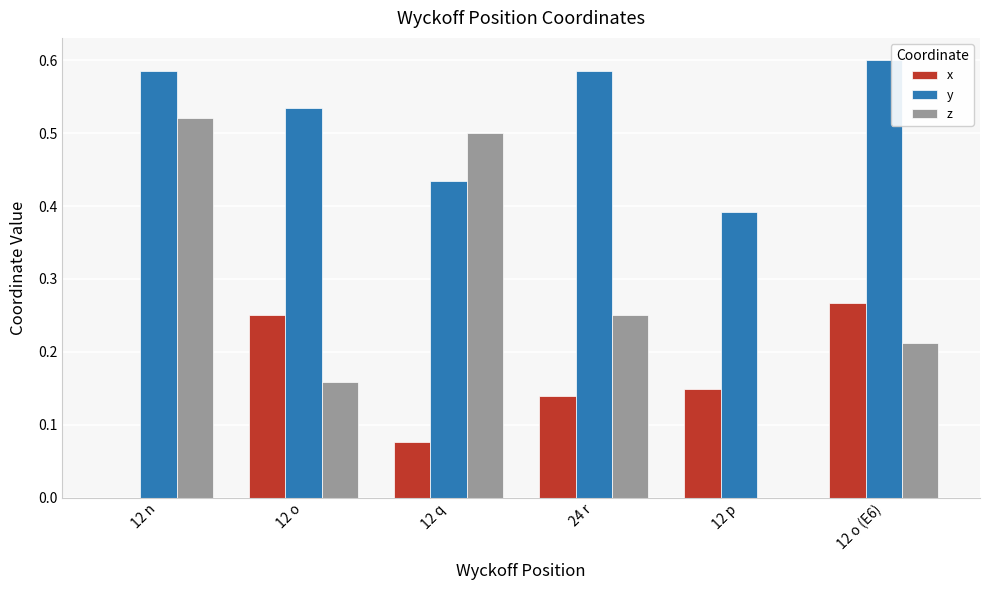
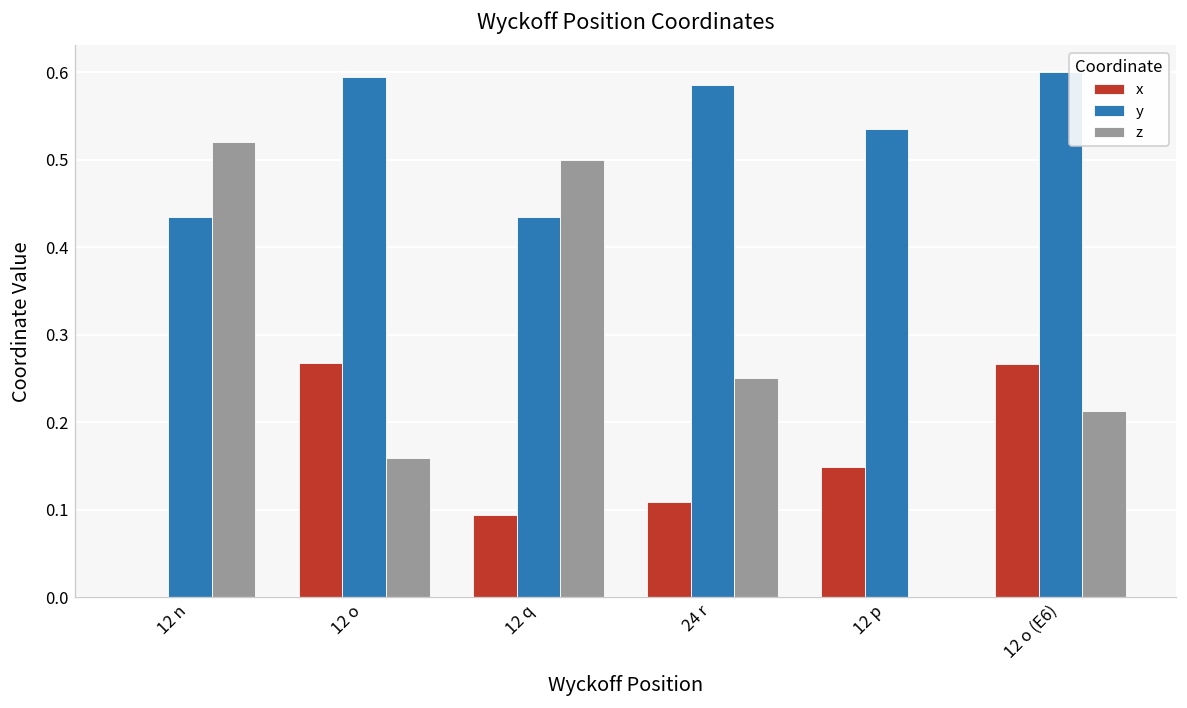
  {
    "x": {
      "12 n": 0.00,
-     "12 o": 0.25,
-     "12 q": 0.08,
-     "24 r": 0.14,
+     "12 o": 0.27,
+     "12 q": 0.09,
+     "24 r": 0.11,
      "12 p": 0.15,
      "12 o (E6)": 0.27
    },
    "y": {
-     "12 n": 0.58,
-     "12 o": 0.53,
+     "12 n": 0.43,
+     "12 o": 0.59,
      "12 q": 0.43,
      "24 r": 0.59,
-     "12 p": 0.39,
+     "12 p": 0.53,
      "12 o (E6)": 0.60
    },
    "z": {
      "12 n": 0.52,
      "12 o": 0.16,
      "12 q": 0.50,
      "24 r": 0.25,
      "12 p": 0.00,
      "12 o (E6)": 0.21
    }
  }
